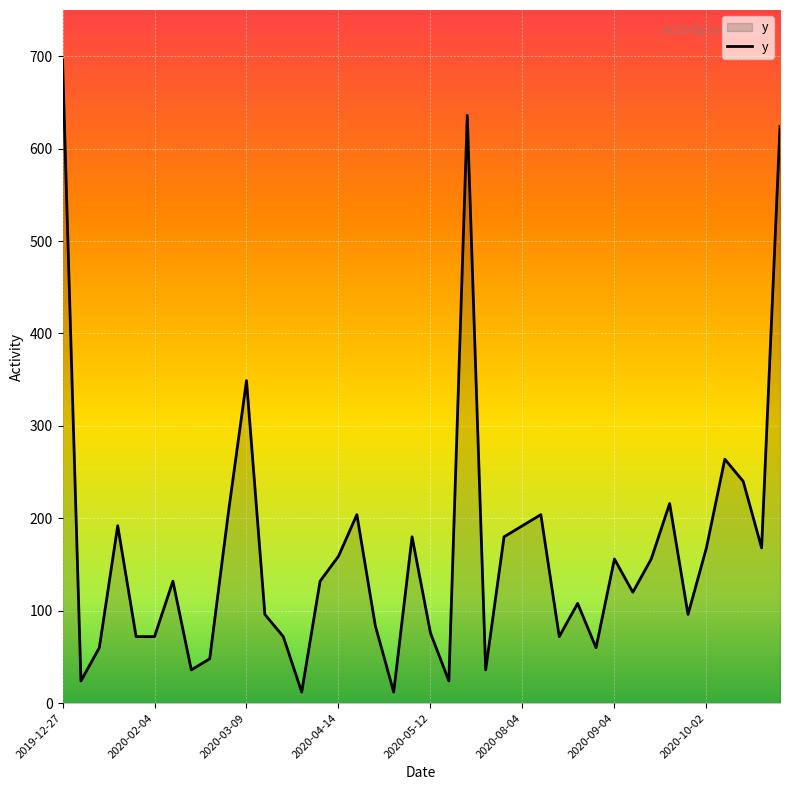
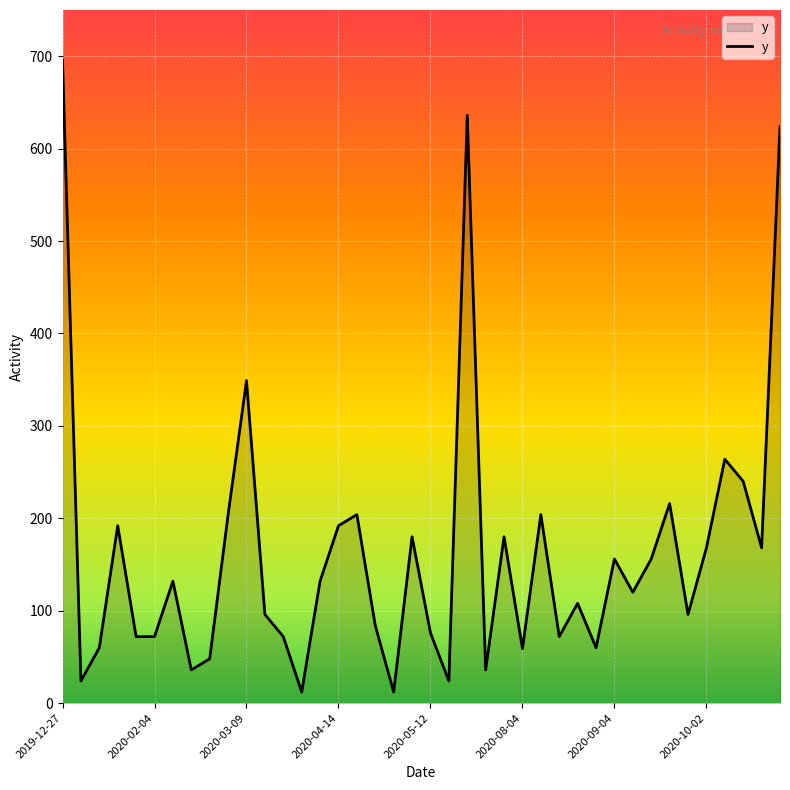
  {
    "2019-12-27": 700,
    "2020-02-04": 70,
    "2020-03-09": 350,
-   "2020-04-14": 160,
+   "2020-04-14": 190,
    "2020-05-12": 80,
-   "2020-08-04": 190,
+   "2020-08-04": 60,
    "2020-09-04": 160,
    "2020-10-02": 170
  }
